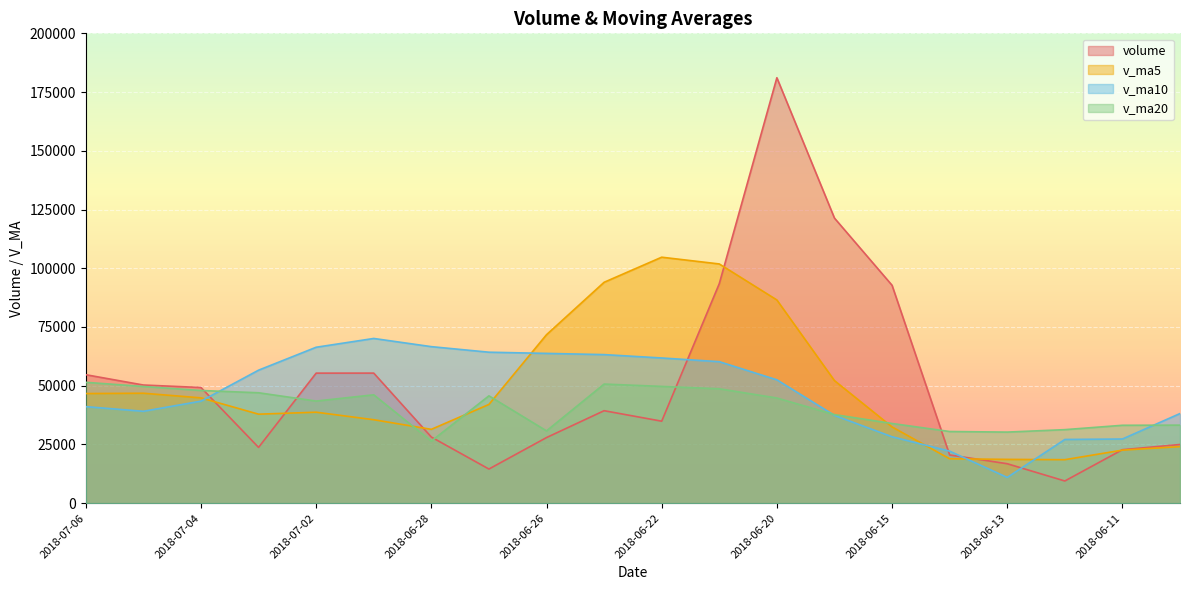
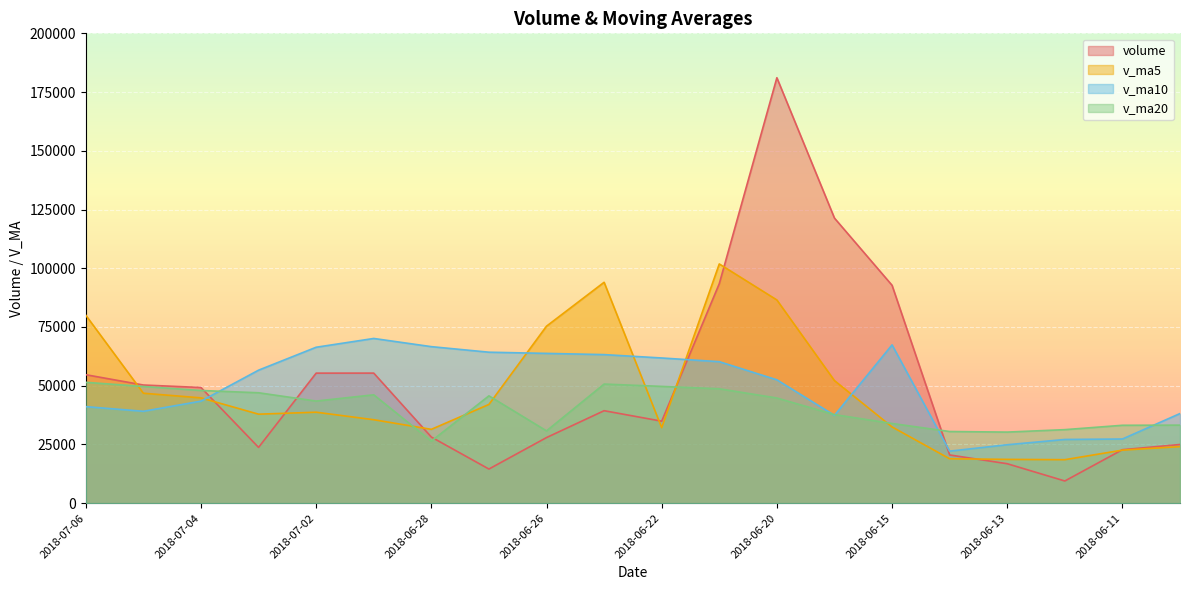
  {
    "volume": {
      "2018-07-06": 55000,
      "2018-07-04": 49000,
      "2018-07-02": 55000,
      "2018-06-28": 28000,
      "2018-06-26": 28000,
      "2018-06-22": 35000,
      "2018-06-20": 181000,
      "2018-06-15": 93000,
      "2018-06-13": 17000
    },
    "v_ma5": {
-     "2018-07-06": 47000,
+     "2018-07-06": 80000,
      "2018-07-04": 45000,
      "2018-07-02": 39000,
      "2018-06-28": 31000,
-     "2018-06-26": 72000,
-     "2018-06-22": 105000,
+     "2018-06-26": 75000,
+     "2018-06-22": 32000,
      "2018-06-20": 87000,
      "2018-06-15": 32000,
      "2018-06-13": 19000
    },
    "v_ma10": {
      "2018-07-06": 41000,
      "2018-07-04": 43000,
      "2018-07-02": 66000,
      "2018-06-28": 67000,
      "2018-06-26": 64000,
      "2018-06-22": 62000,
      "2018-06-20": 53000,
-     "2018-06-15": 28000,
-     "2018-06-13": 11000,
+     "2018-06-15": 67000,
+     "2018-06-13": 25000,
      "2018-06-11": 27000
    },
    "v_ma20": {
      "2018-07-06": 51000,
      "2018-07-04": 48000,
      "2018-07-02": 43000,
      "2018-06-28": 26000,
      "2018-06-26": 31000,
      "2018-06-22": 50000,
      "2018-06-20": 45000,
      "2018-06-15": 34000,
      "2018-06-13": 30000,
      "2018-06-11": 33000
    }
  }
